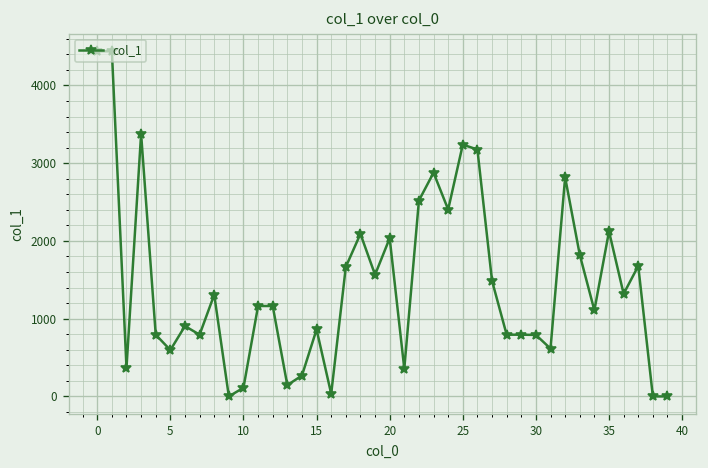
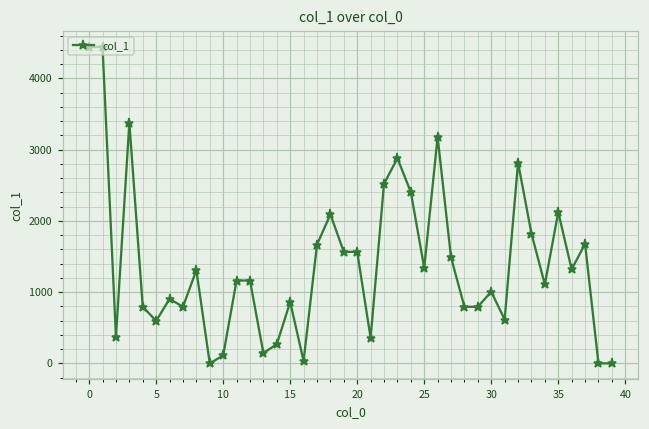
  {
    "5": 600,
    "10": 100,
    "15": 900,
-   "20": 2000,
-   "25": 3200,
-   "30": 800,
+   "20": 1600,
+   "25": 1300,
+   "30": 1000,
    "35": 2100
  }
